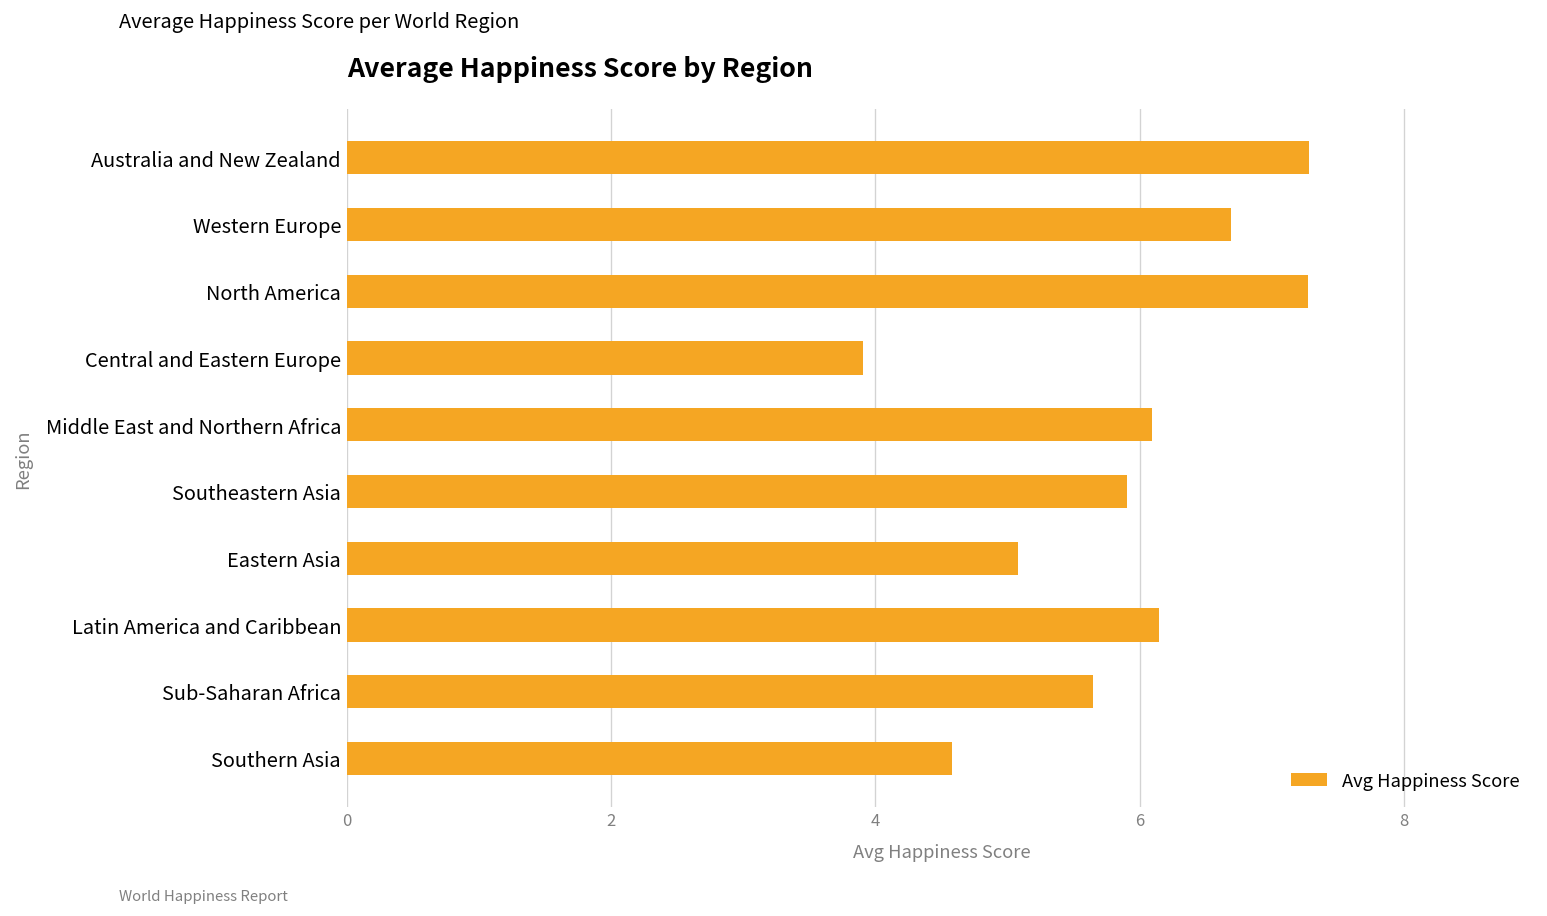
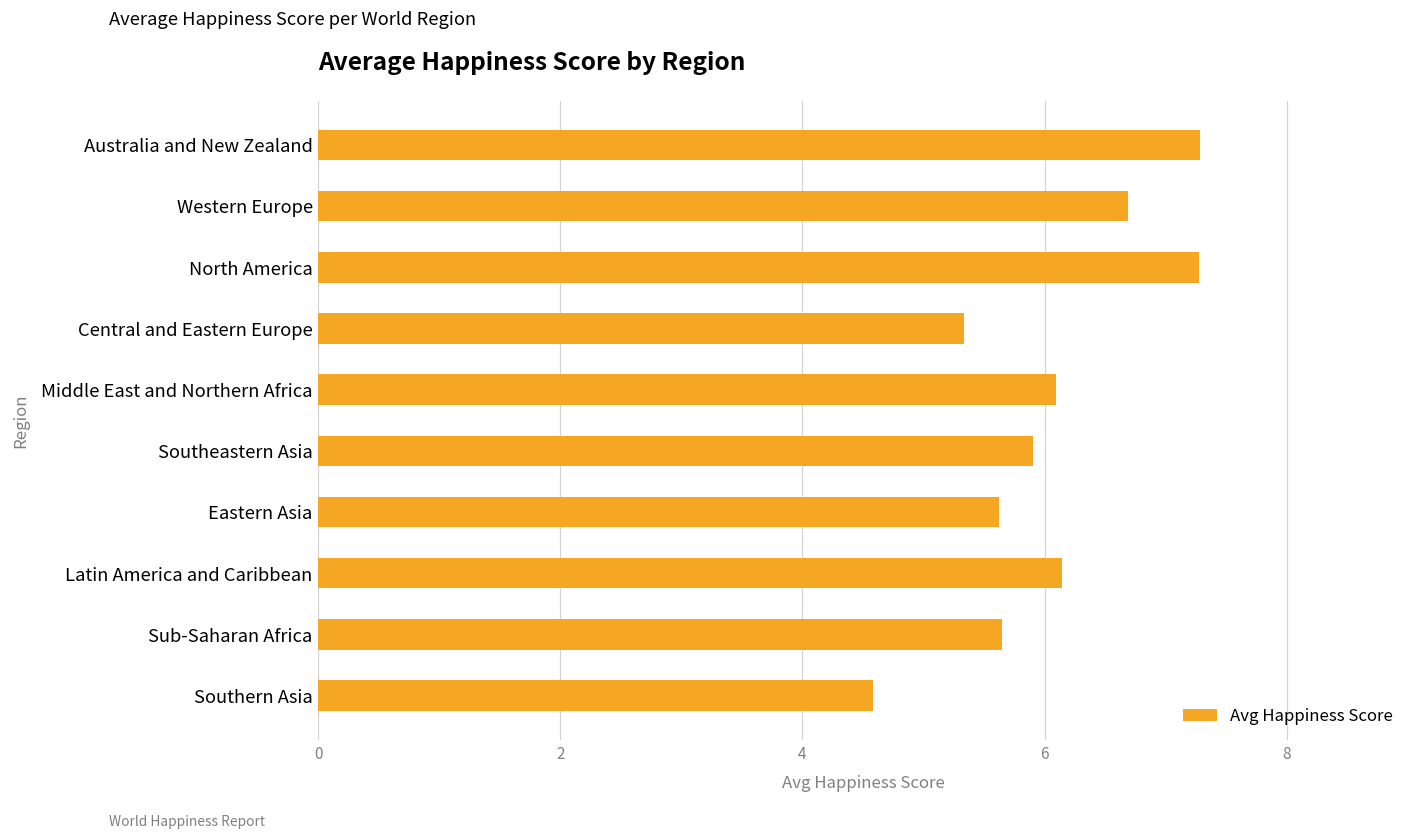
  {
    "Australia and New Zealand": 7.29,
    "Western Europe": 6.69,
    "North America": 7.27,
-   "Central and Eastern Europe": 3.91,
+   "Central and Eastern Europe": 5.33,
    "Middle East and Northern Africa": 6.10,
    "Southeastern Asia": 5.90,
-   "Eastern Asia": 5.08,
+   "Eastern Asia": 5.63,
    "Latin America and Caribbean": 6.15,
    "Sub-Saharan Africa": 5.65,
    "Southern Asia": 4.58
  }
